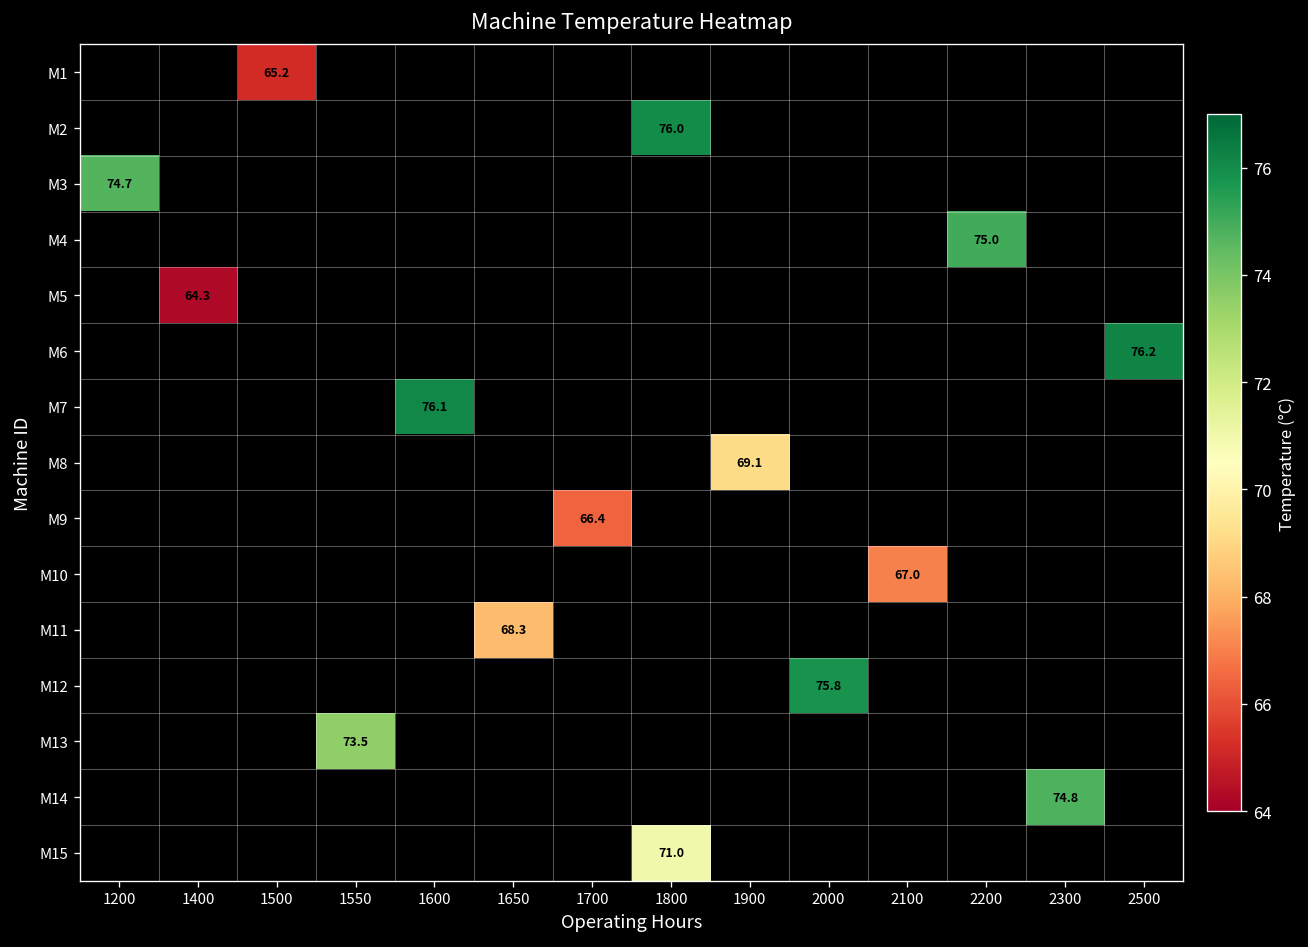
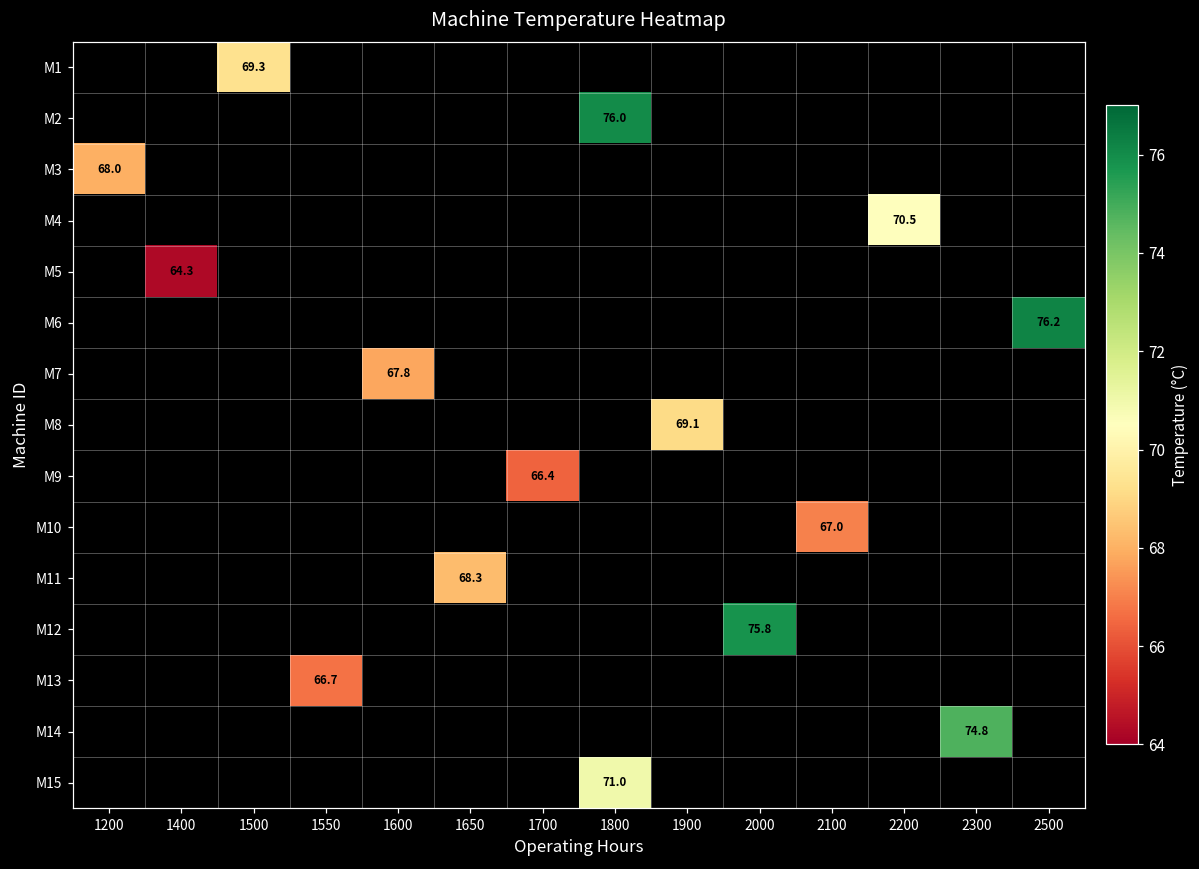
  {
    "M1": {
-     "1500": 65.2
+     "1500": 69.3
    },
    "M2": {
      "1800": 76.0
    },
    "M3": {
-     "1200": 74.7
+     "1200": 68.0
    },
    "M4": {
-     "2200": 75.0
+     "2200": 70.5
    },
    "M5": {
      "1400": 64.3
    },
    "M6": {
      "2500": 76.2
    },
    "M7": {
-     "1600": 76.1
+     "1600": 67.8
    },
    "M8": {
      "1900": 69.1
    },
    "M9": {
      "1700": 66.4
    },
    "M10": {
      "2100": 67.0
    },
    "M11": {
      "1650": 68.3
    },
    "M12": {
      "2000": 75.8
    },
    "M13": {
-     "1550": 73.5
+     "1550": 66.7
    },
    "M14": {
      "2300": 74.8
    },
    "M15": {
      "1800": 71.0
    }
  }
